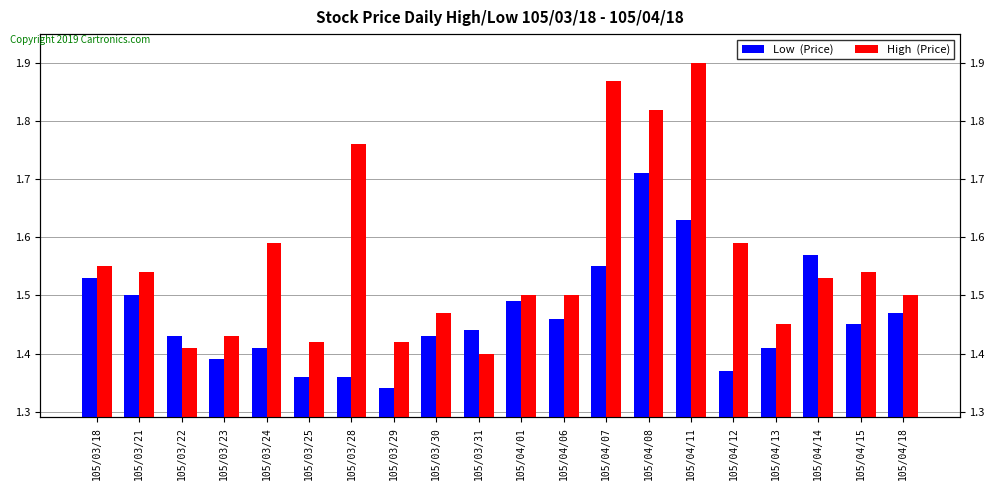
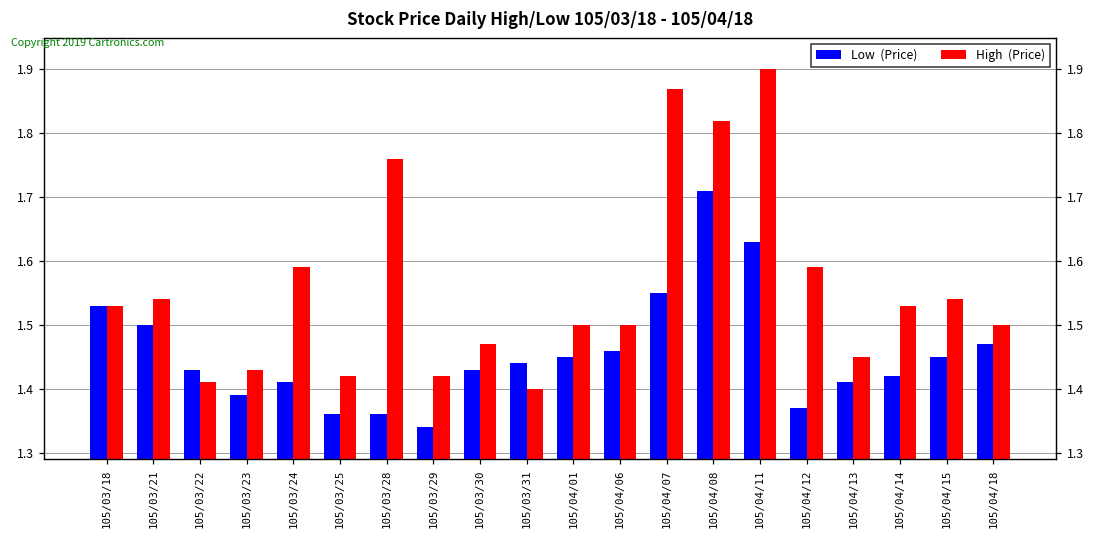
  {
    "Low (Price)": {
      "105/03/18": 1.53,
      "105/03/21": 1.50,
      "105/03/22": 1.43,
      "105/03/23": 1.39,
      "105/03/24": 1.41,
      "105/03/25": 1.36,
      "105/03/28": 1.36,
      "105/03/29": 1.34,
      "105/03/30": 1.43,
      "105/03/31": 1.44,
-     "105/04/01": 1.49,
+     "105/04/01": 1.45,
      "105/04/06": 1.46,
      "105/04/07": 1.55,
      "105/04/08": 1.71,
      "105/04/11": 1.63,
      "105/04/12": 1.37,
      "105/04/13": 1.41,
-     "105/04/14": 1.57,
+     "105/04/14": 1.42,
      "105/04/15": 1.45,
      "105/04/18": 1.47
    },
    "High (Price)": {
-     "105/03/18": 1.55,
+     "105/03/18": 1.53,
      "105/03/21": 1.54,
      "105/03/22": 1.41,
      "105/03/23": 1.43,
      "105/03/24": 1.59,
      "105/03/25": 1.42,
      "105/03/28": 1.76,
      "105/03/29": 1.42,
      "105/03/30": 1.47,
      "105/03/31": 1.40,
      "105/04/01": 1.50,
      "105/04/06": 1.50,
      "105/04/07": 1.87,
      "105/04/08": 1.82,
      "105/04/11": 1.90,
      "105/04/12": 1.59,
      "105/04/13": 1.45,
      "105/04/14": 1.53,
      "105/04/15": 1.54,
      "105/04/18": 1.50
    }
  }
